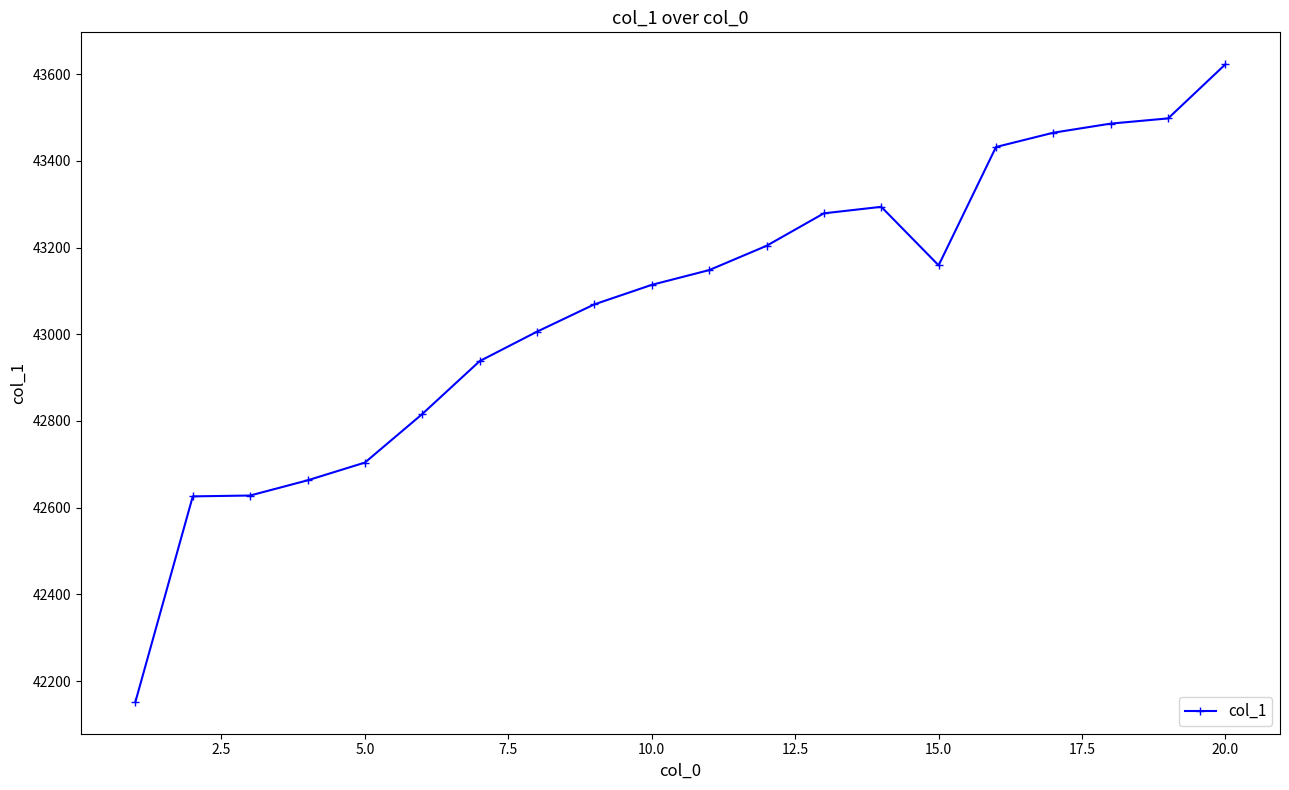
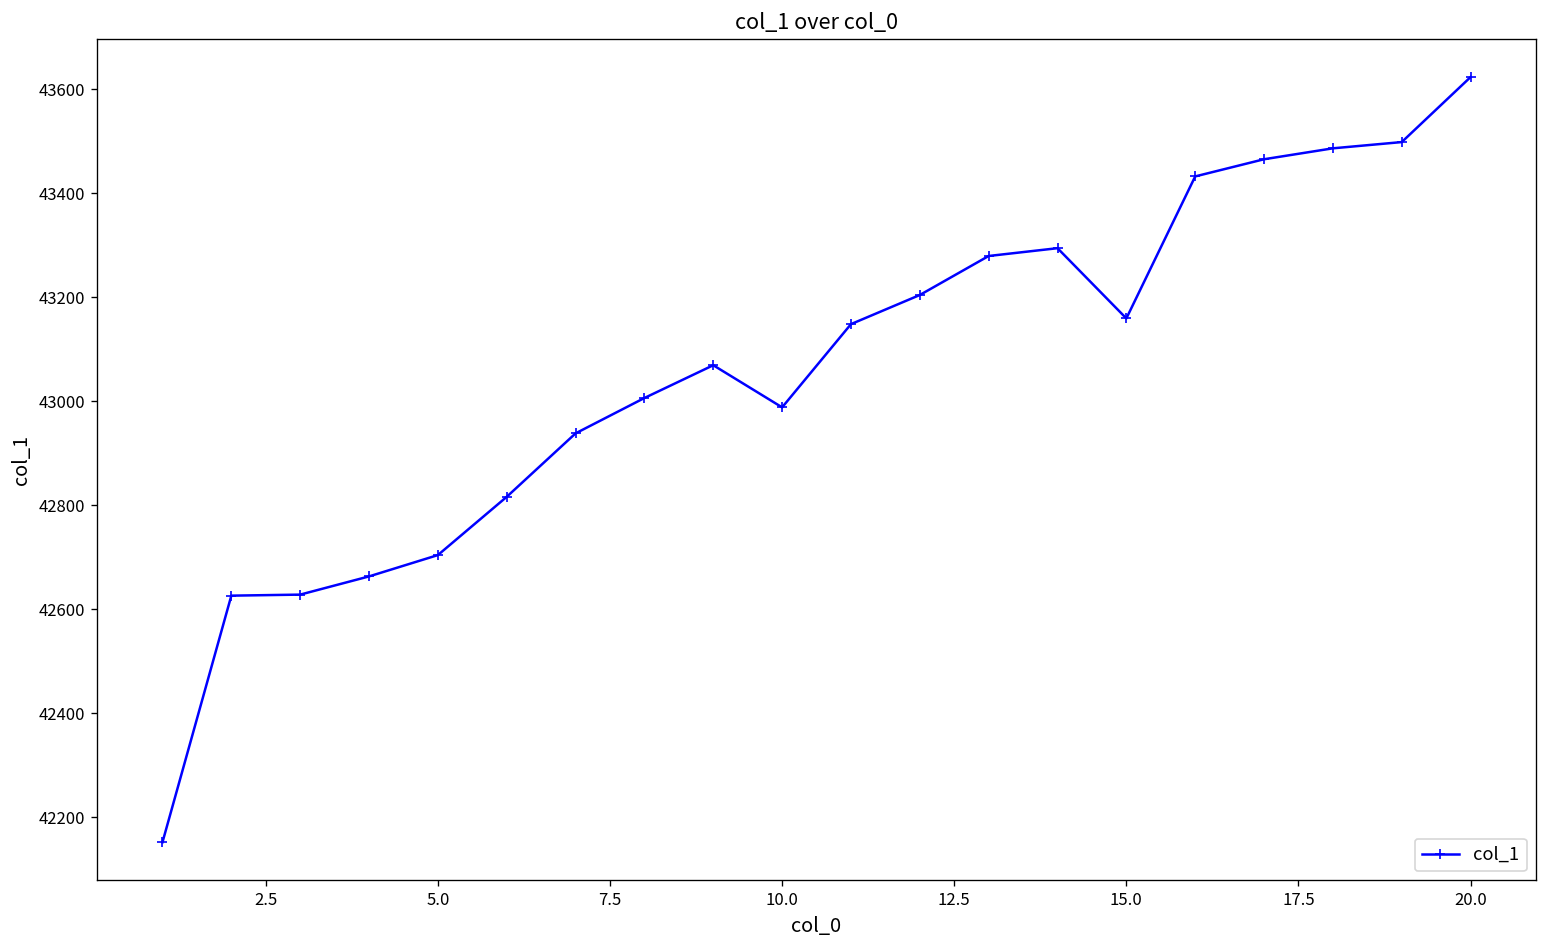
  {
    "5.0": 42700,
-   "10.0": 43110,
+   "10.0": 42990,
    "15.0": 43160,
    "20.0": 43620
  }
